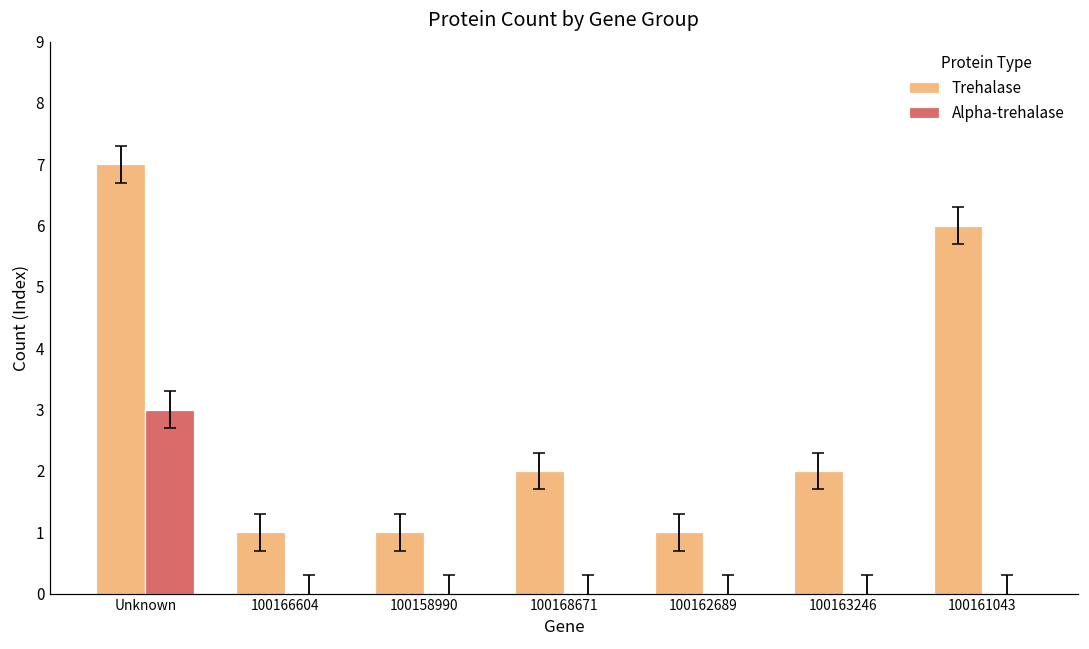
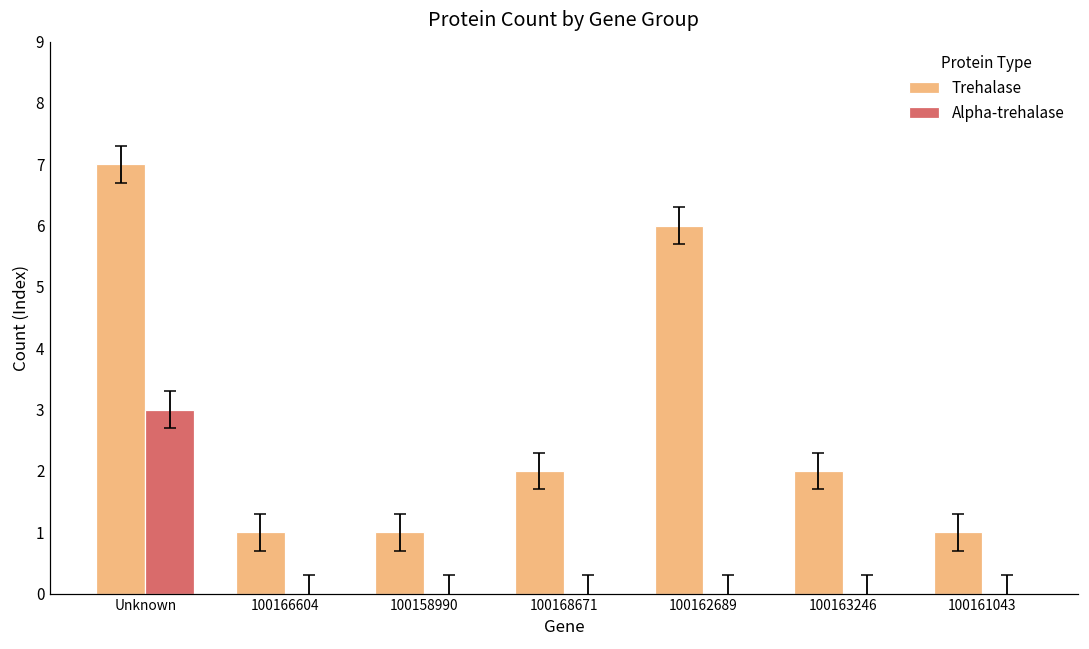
  {
    "Trehalase": {
      "Unknown": 7,
      "100166604": 1,
      "100158990": 1,
      "100168671": 2,
-     "100162689": 1,
+     "100162689": 6,
      "100163246": 2,
-     "100161043": 6
+     "100161043": 1
    },
    "Alpha-trehalase": {
      "Unknown": 3,
      "100166604": 0,
      "100158990": 0,
      "100168671": 0,
      "100162689": 0,
      "100163246": 0,
      "100161043": 0
    }
  }
